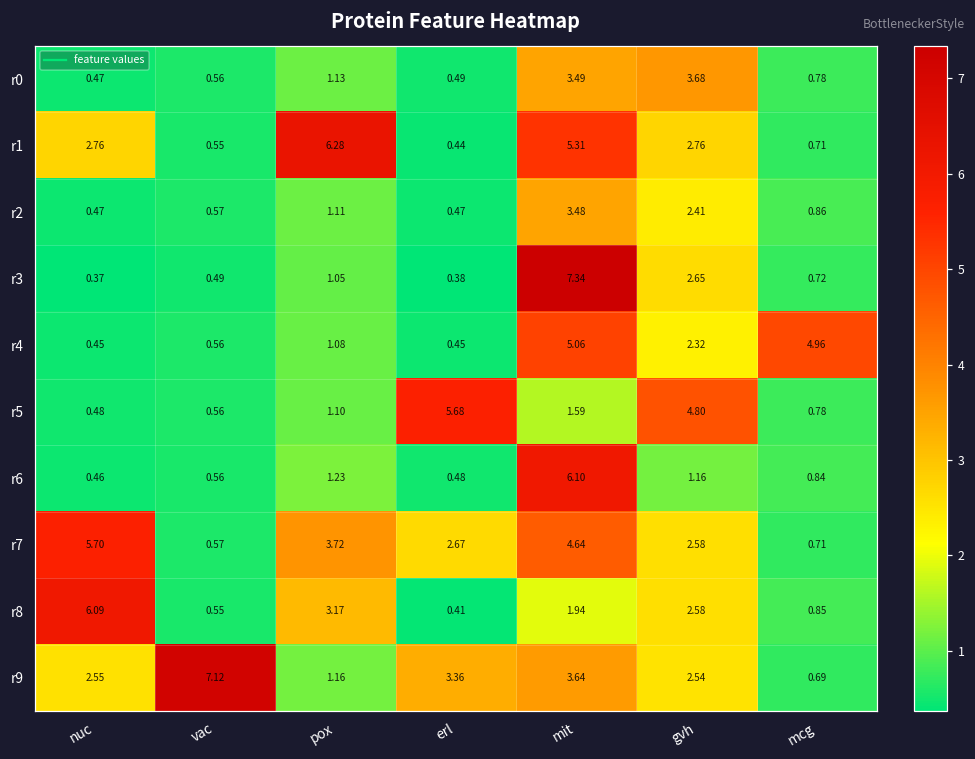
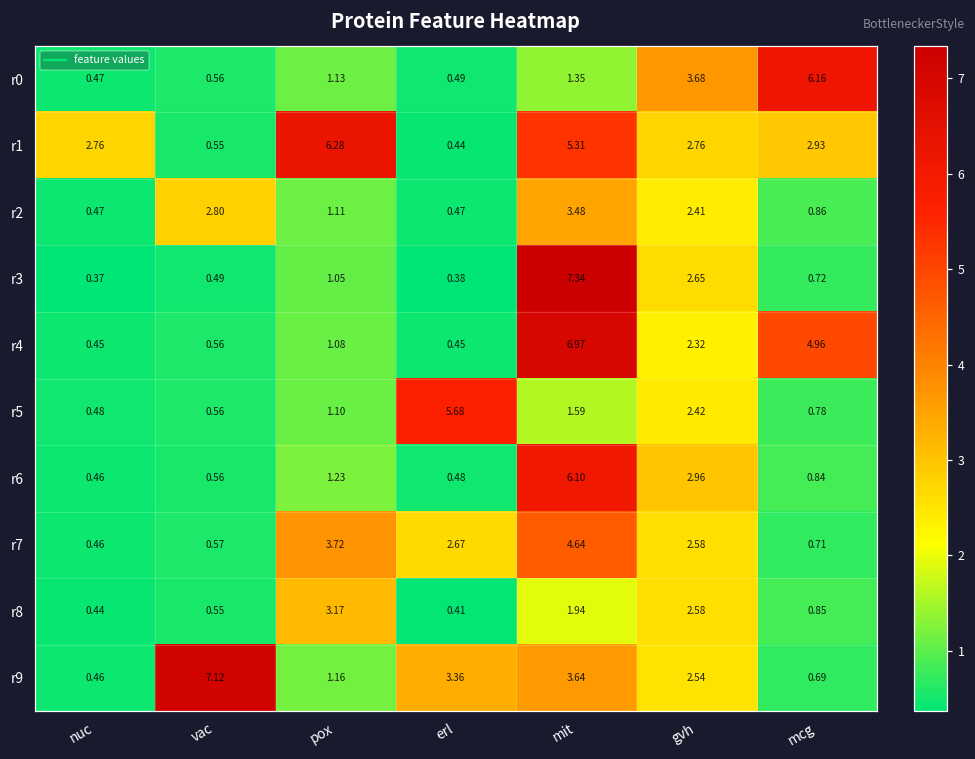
  {
    "r0": {
      "nuc": 0.47,
      "vac": 0.56,
      "pox": 1.13,
      "erl": 0.49,
-     "mit": 3.49,
+     "mit": 1.35,
      "gvh": 3.68,
-     "mcg": 0.78
+     "mcg": 6.16
    },
    "r1": {
      "nuc": 2.76,
      "vac": 0.55,
      "pox": 6.28,
      "erl": 0.44,
      "mit": 5.31,
      "gvh": 2.76,
-     "mcg": 0.71
+     "mcg": 2.93
    },
    "r2": {
      "nuc": 0.47,
-     "vac": 0.57,
+     "vac": 2.80,
      "pox": 1.11,
      "erl": 0.47,
      "mit": 3.48,
      "gvh": 2.41,
      "mcg": 0.86
    },
    "r3": {
      "nuc": 0.37,
      "vac": 0.49,
      "pox": 1.05,
      "erl": 0.38,
      "mit": 7.34,
      "gvh": 2.65,
      "mcg": 0.72
    },
    "r4": {
      "nuc": 0.45,
      "vac": 0.56,
      "pox": 1.08,
      "erl": 0.45,
-     "mit": 5.06,
+     "mit": 6.97,
      "gvh": 2.32,
      "mcg": 4.96
    },
    "r5": {
      "nuc": 0.48,
      "vac": 0.56,
      "pox": 1.10,
      "erl": 5.68,
      "mit": 1.59,
-     "gvh": 4.80,
+     "gvh": 2.42,
      "mcg": 0.78
    },
    "r6": {
      "nuc": 0.46,
      "vac": 0.56,
      "pox": 1.23,
      "erl": 0.48,
      "mit": 6.10,
-     "gvh": 1.16,
+     "gvh": 2.96,
      "mcg": 0.84
    },
    "r7": {
-     "nuc": 5.70,
+     "nuc": 0.46,
      "vac": 0.57,
      "pox": 3.72,
      "erl": 2.67,
      "mit": 4.64,
      "gvh": 2.58,
      "mcg": 0.71
    },
    "r8": {
-     "nuc": 6.09,
+     "nuc": 0.44,
      "vac": 0.55,
      "pox": 3.17,
      "erl": 0.41,
      "mit": 1.94,
      "gvh": 2.58,
      "mcg": 0.85
    },
    "r9": {
-     "nuc": 2.55,
+     "nuc": 0.46,
      "vac": 7.12,
      "pox": 1.16,
      "erl": 3.36,
      "mit": 3.64,
      "gvh": 2.54,
      "mcg": 0.69
    }
  }
